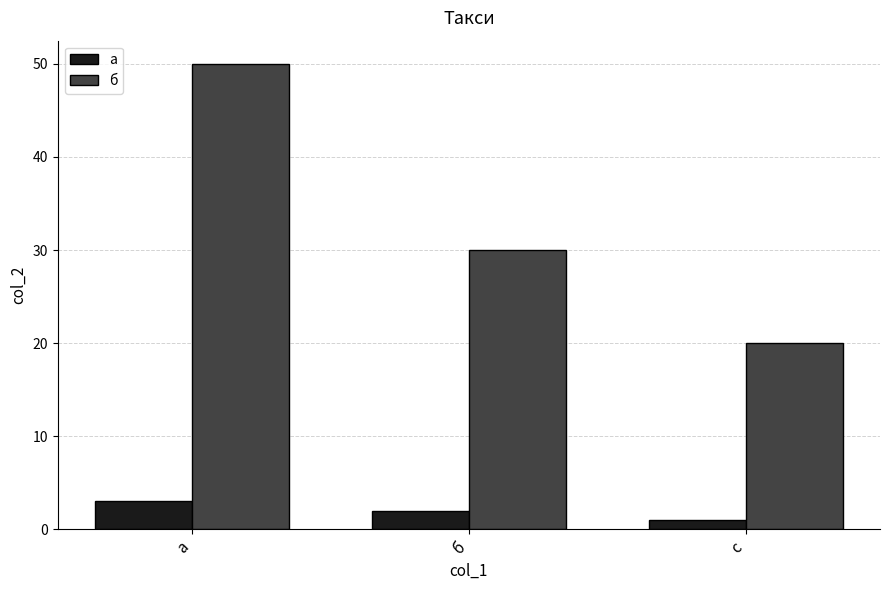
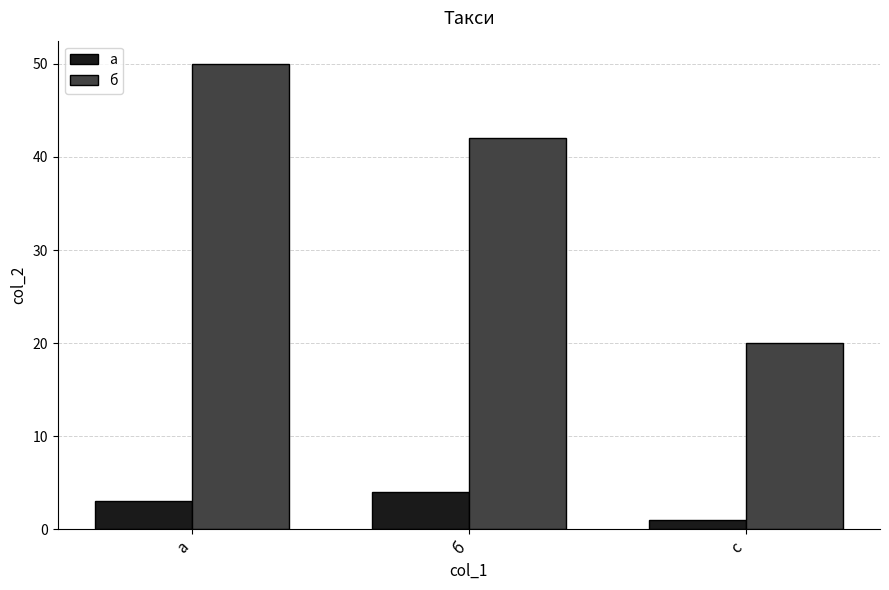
  {
    "а": {
      "а": 3,
-     "б": 2,
+     "б": 4,
      "с": 1
    },
    "б": {
      "а": 50,
-     "б": 30,
+     "б": 42,
      "с": 20
    }
  }
